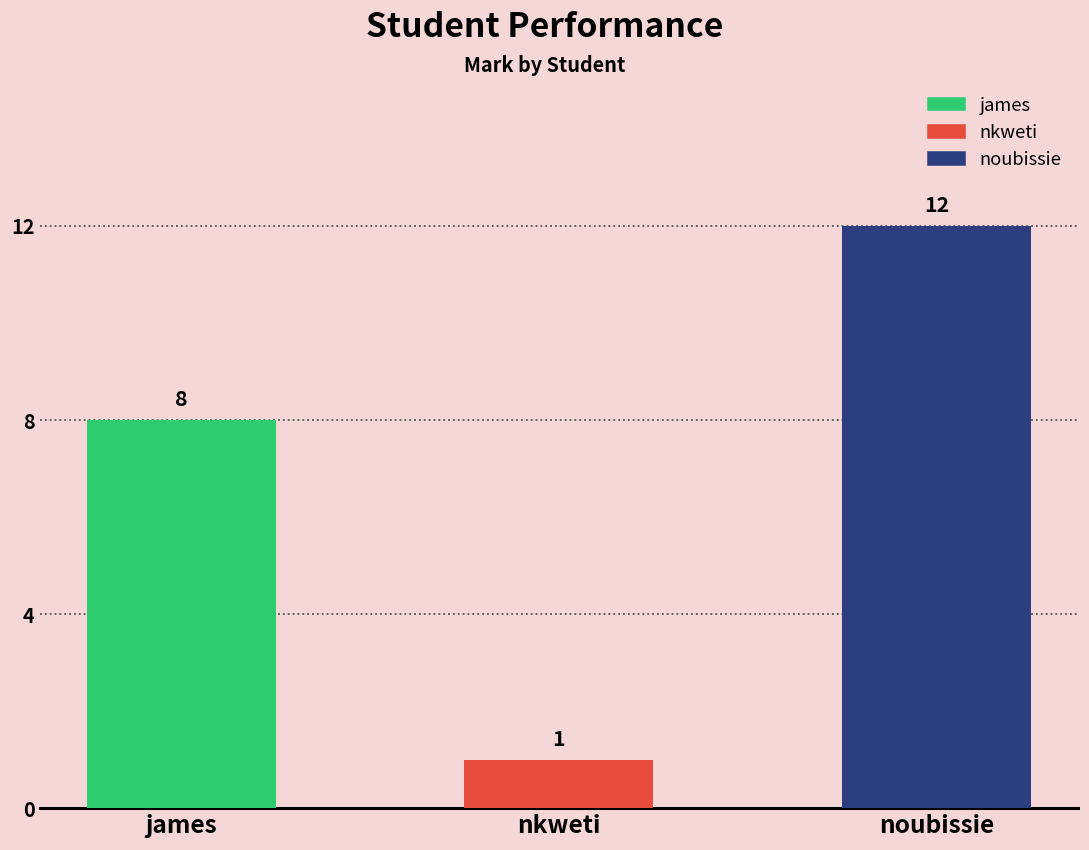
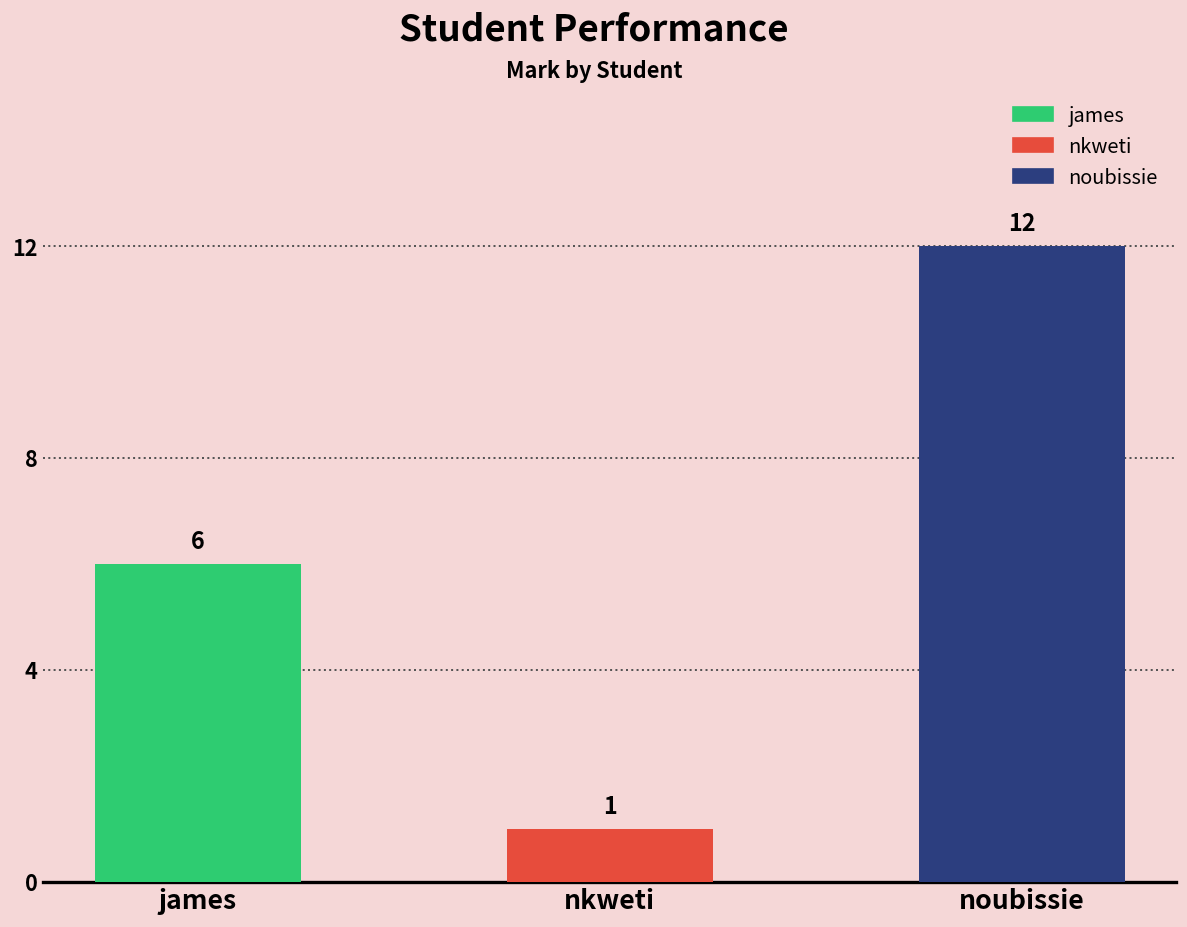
  {
-   "james": 8,
+   "james": 6,
    "nkweti": 1,
    "noubissie": 12
  }
